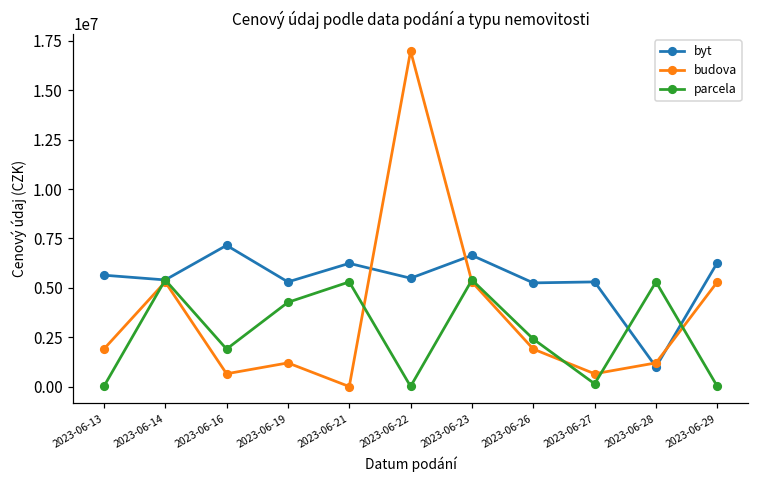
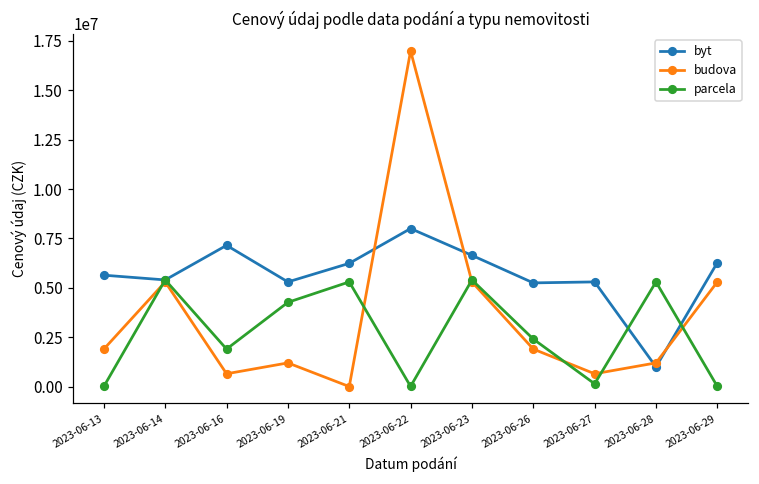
  {
    "byt": {
      "2023-06-13": 5600000,
      "2023-06-16": 7200000,
      "2023-06-19": 5300000,
      "2023-06-21": 6200000,
-     "2023-06-22": 5500000,
+     "2023-06-22": 8000000,
      "2023-06-23": 6600000,
      "2023-06-26": 5300000,
      "2023-06-27": 5300000,
      "2023-06-28": 1000000,
      "2023-06-29": 6300000
    },
    "budova": {
      "2023-06-13": 1900000,
      "2023-06-16": 700000,
      "2023-06-19": 1200000,
      "2023-06-21": 0,
      "2023-06-22": 17000000,
      "2023-06-26": 1900000,
      "2023-06-27": 700000,
      "2023-06-28": 1200000,
      "2023-06-29": 5300000
    },
    "parcela": {
      "2023-06-13": 0,
      "2023-06-16": 1900000,
      "2023-06-19": 4300000,
      "2023-06-21": 5300000,
      "2023-06-22": 0,
      "2023-06-26": 2400000,
      "2023-06-27": 100000,
      "2023-06-28": 5300000,
      "2023-06-29": 0
    }
  }
